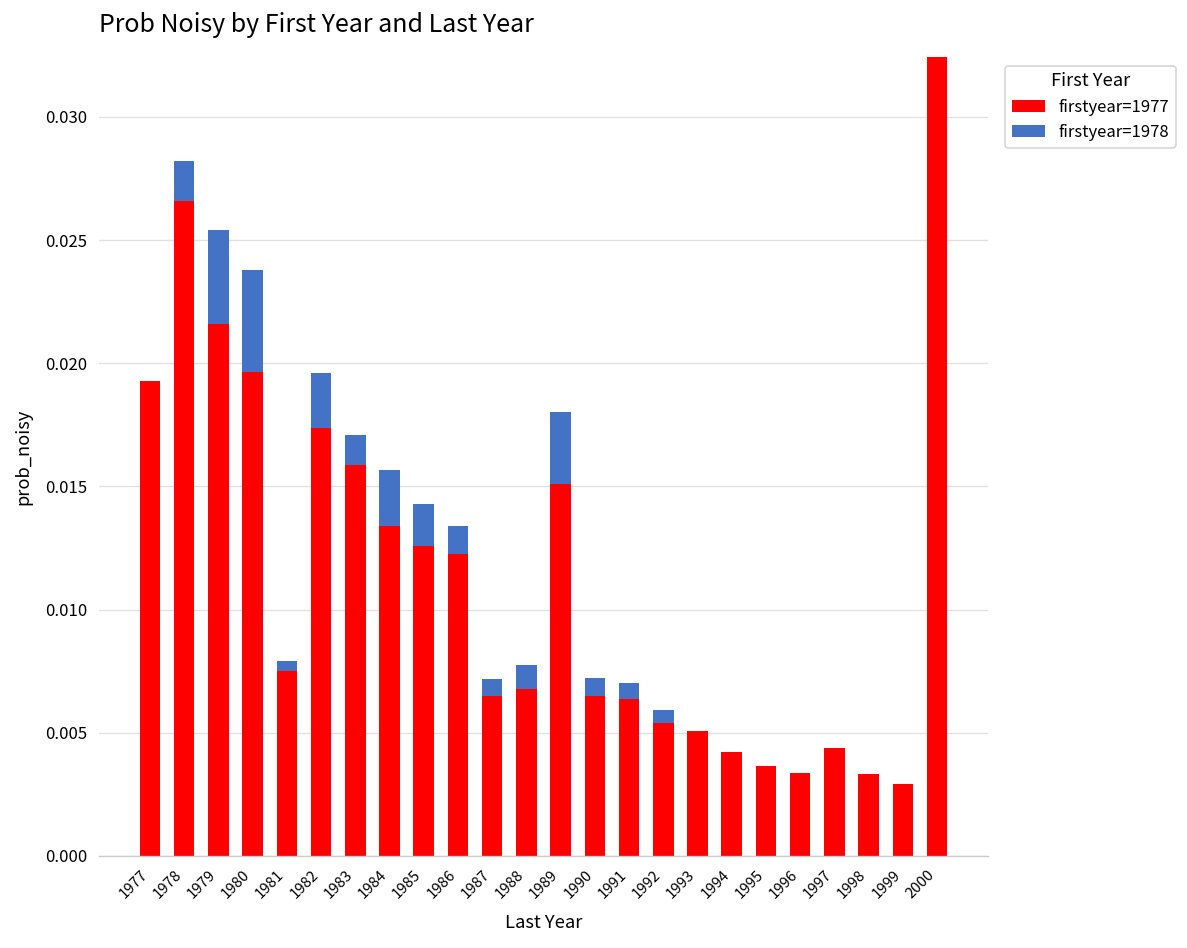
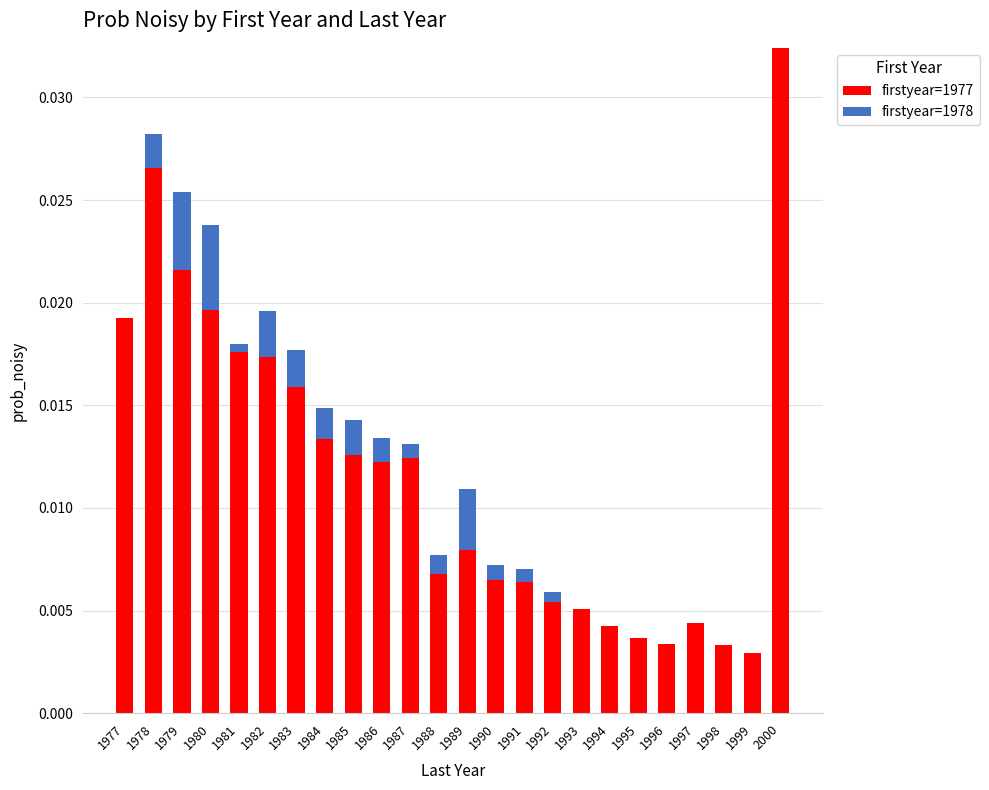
  {
    "firstyear=1977": {
      "1977": 0.0193,
      "1978": 0.0266,
      "1979": 0.0216,
      "1980": 0.0197,
-     "1981": 0.0075,
+     "1981": 0.0176,
      "1982": 0.0174,
      "1983": 0.0159,
      "1984": 0.0134,
      "1985": 0.0126,
      "1986": 0.0122,
-     "1987": 0.0065,
+     "1987": 0.0124,
      "1988": 0.0068,
-     "1989": 0.0151,
+     "1989": 0.0080,
      "1990": 0.0065,
      "1991": 0.0064,
      "1992": 0.0054,
      "1993": 0.0051,
      "1994": 0.0042,
      "1995": 0.0037,
      "1996": 0.0034,
      "1997": 0.0044,
      "1998": 0.0033,
      "1999": 0.0029,
      "2000": 0.0324
    },
    "firstyear=1978": {
      "1977": 0.0000,
      "1978": 0.0016,
      "1979": 0.0038,
      "1980": 0.0041,
      "1981": 0.0004,
      "1982": 0.0023,
-     "1983": 0.0012,
-     "1984": 0.0023,
+     "1983": 0.0018,
+     "1984": 0.0015,
      "1985": 0.0017,
      "1986": 0.0012,
      "1987": 0.0007,
      "1988": 0.0009,
      "1989": 0.0029,
      "1990": 0.0008,
      "1991": 0.0006,
      "1992": 0.0005,
      "1993": 0.0000,
      "1994": 0.0000,
      "1995": 0.0000,
      "1996": 0.0000,
      "1997": 0.0000,
      "1998": 0.0000,
      "1999": 0.0000,
      "2000": 0.0000
    }
  }
